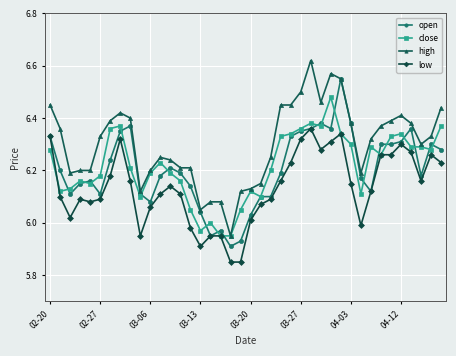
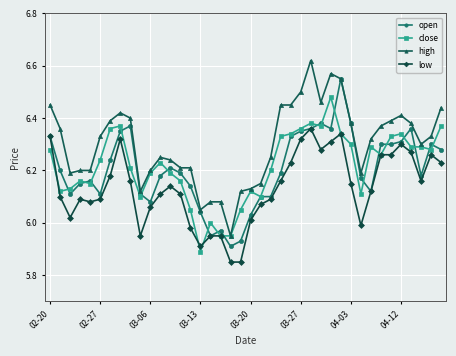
  {
    "close": {
      "02-20": 6.28,
-     "02-27": 6.18,
+     "02-27": 6.24,
      "03-06": 6.19,
-     "03-13": 5.97,
+     "03-13": 5.89,
      "03-20": 6.12,
      "03-27": 6.36,
      "04-03": 6.30,
      "04-12": 6.34
    }
  }
